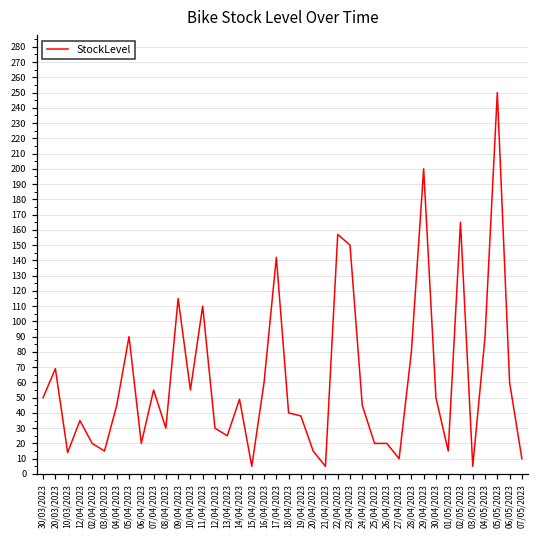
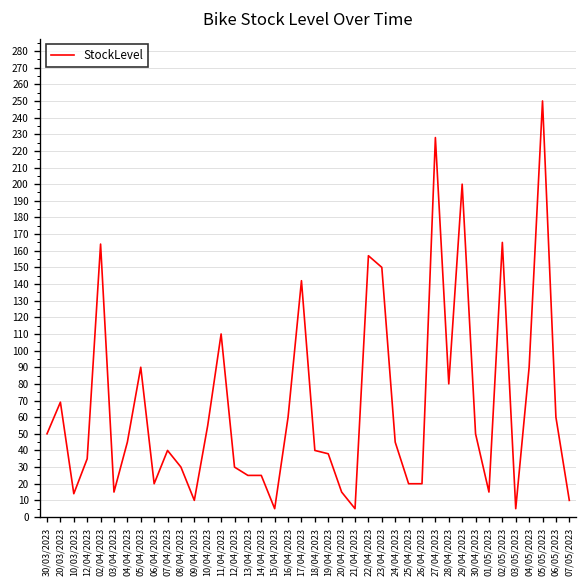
  {
    "30/03/2023": 50,
    "20/03/2023": 69,
    "10/03/2023": 14,
-   "02/04/2023": 20,
+   "02/04/2023": 164,
    "03/04/2023": 15,
    "04/04/2023": 45,
    "05/04/2023": 90,
    "06/04/2023": 20,
-   "07/04/2023": 55,
+   "07/04/2023": 40,
    "08/04/2023": 30,
-   "09/04/2023": 115,
+   "09/04/2023": 10,
    "10/04/2023": 55,
    "11/04/2023": 110,
    "13/04/2023": 25,
-   "14/04/2023": 49,
+   "14/04/2023": 25,
    "15/04/2023": 5,
    "16/04/2023": 60,
    "17/04/2023": 142,
    "18/04/2023": 40,
    "19/04/2023": 38,
    "20/04/2023": 15,
    "21/04/2023": 5,
    "22/04/2023": 157,
    "23/04/2023": 150,
    "24/04/2023": 45,
    "25/04/2023": 20,
    "26/04/2023": 20,
-   "27/04/2023": 10,
+   "27/04/2023": 228,
    "28/04/2023": 80,
    "29/04/2023": 200,
    "30/04/2023": 50,
    "01/05/2023": 15,
    "02/05/2023": 165,
    "03/05/2023": 5,
    "04/05/2023": 90,
    "05/05/2023": 250,
    "06/05/2023": 60,
    "07/05/2023": 10
  }
